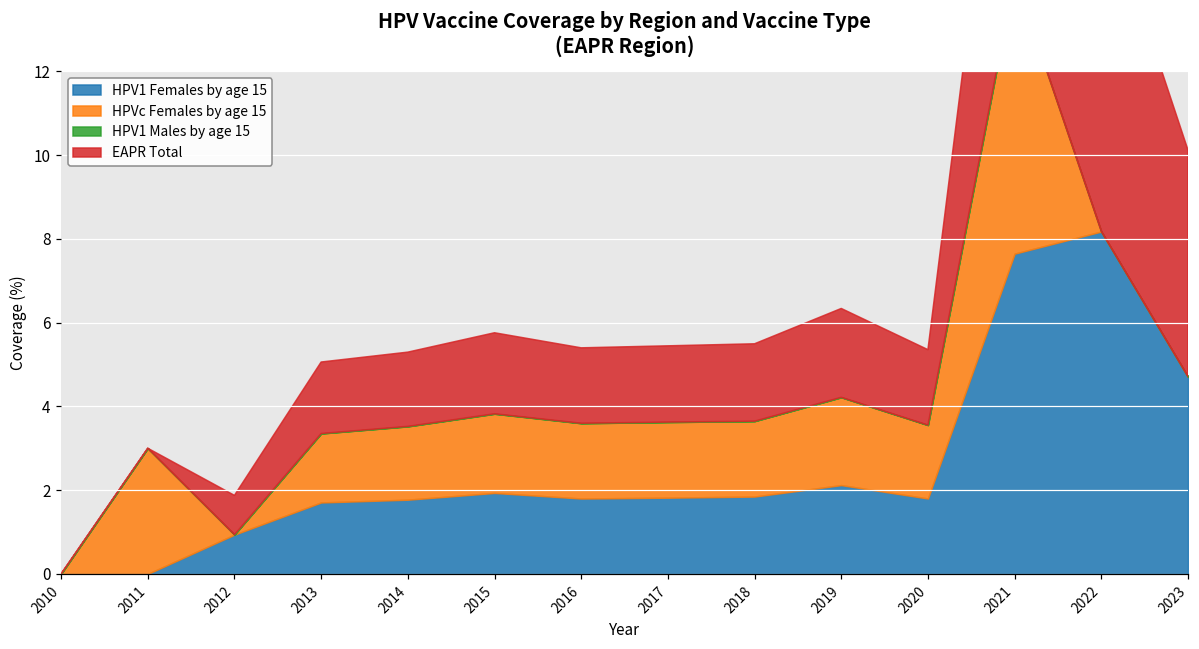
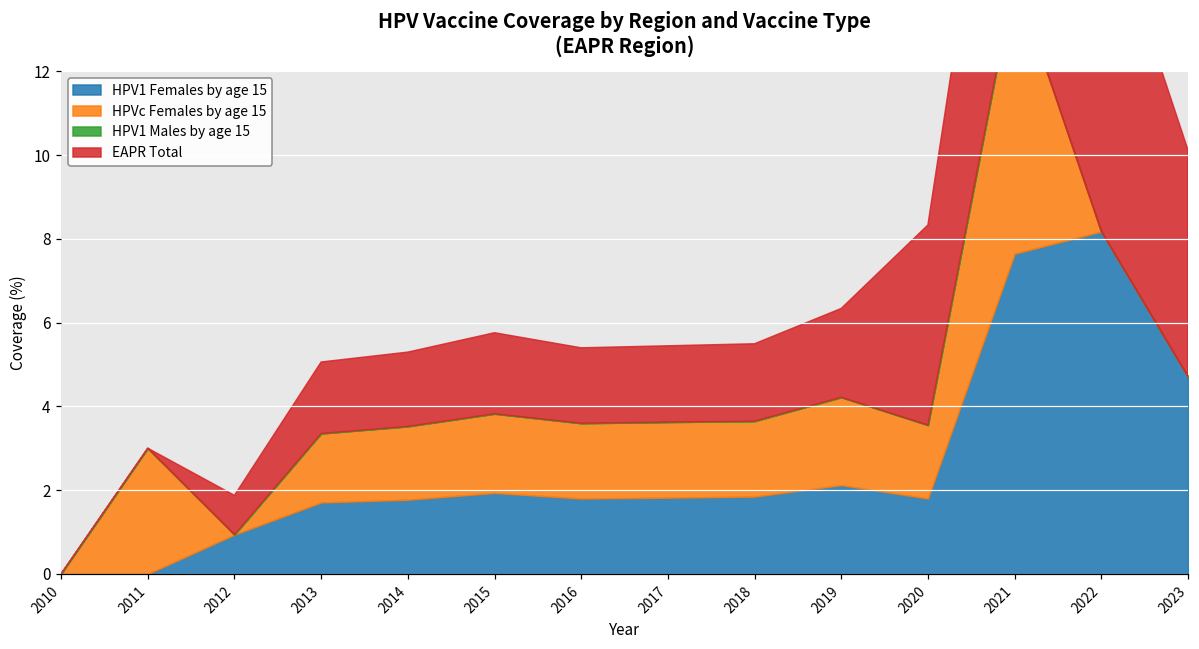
  {
    "HPV1 Females by age 15": {
      "2011": 0.0,
      "2013": 1.7,
      "2014": 1.8,
      "2015": 1.9,
      "2016": 1.8,
      "2017": 1.8,
      "2018": 1.8,
      "2019": 2.1,
      "2020": 1.8,
      "2021": 7.6
    },
    "EAPR Total": {
      "2012": 0.9,
      "2013": 1.7,
      "2014": 1.8,
      "2015": 1.9,
      "2016": 1.8,
      "2017": 1.8,
      "2018": 1.8,
      "2019": 2.1,
-     "2020": 1.8,
+     "2020": 4.8,
      "2023": 5.4
    }
  }
